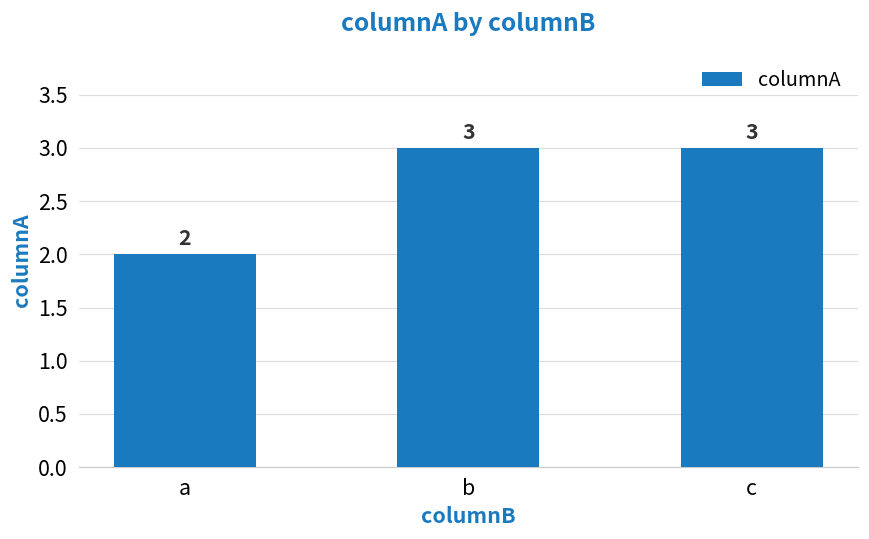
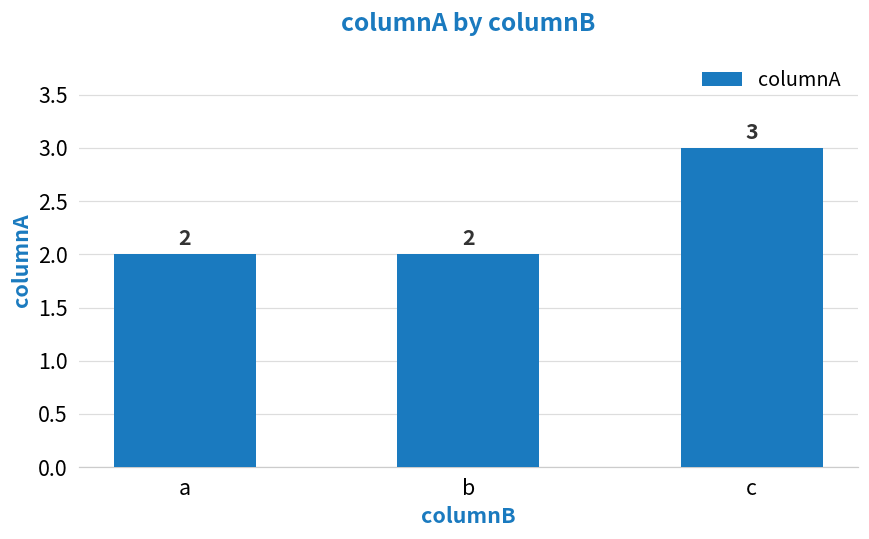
  {
    "a": 2,
-   "b": 3,
+   "b": 2,
    "c": 3
  }
